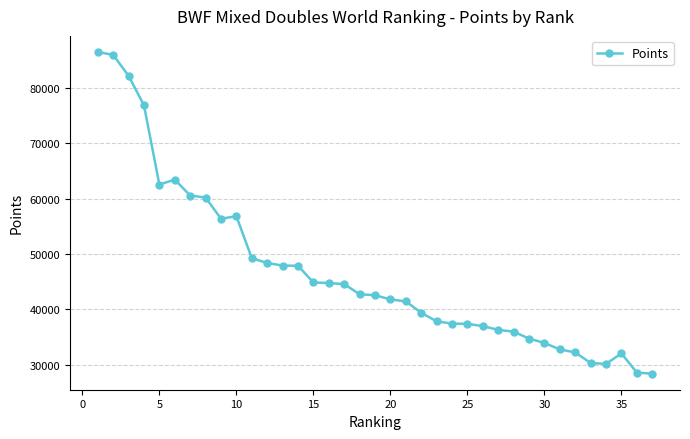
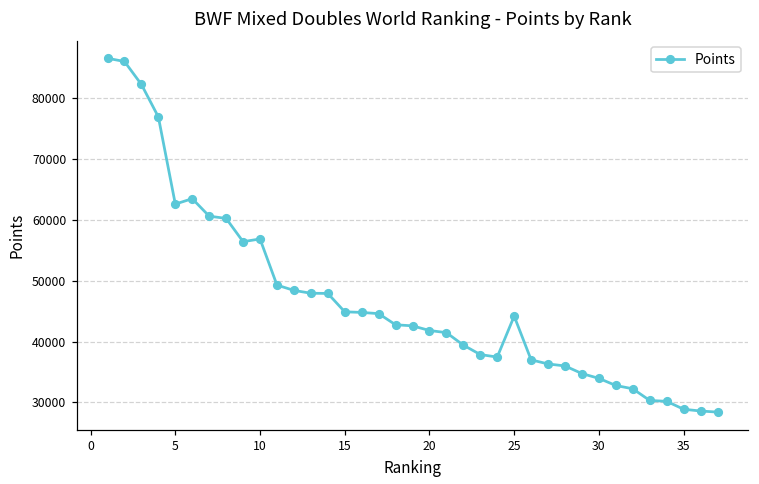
  {
    "5": 63000,
    "10": 57000,
    "15": 45000,
    "20": 42000,
-   "25": 37000,
+   "25": 44000,
    "30": 34000,
-   "35": 32000
+   "35": 29000
  }
